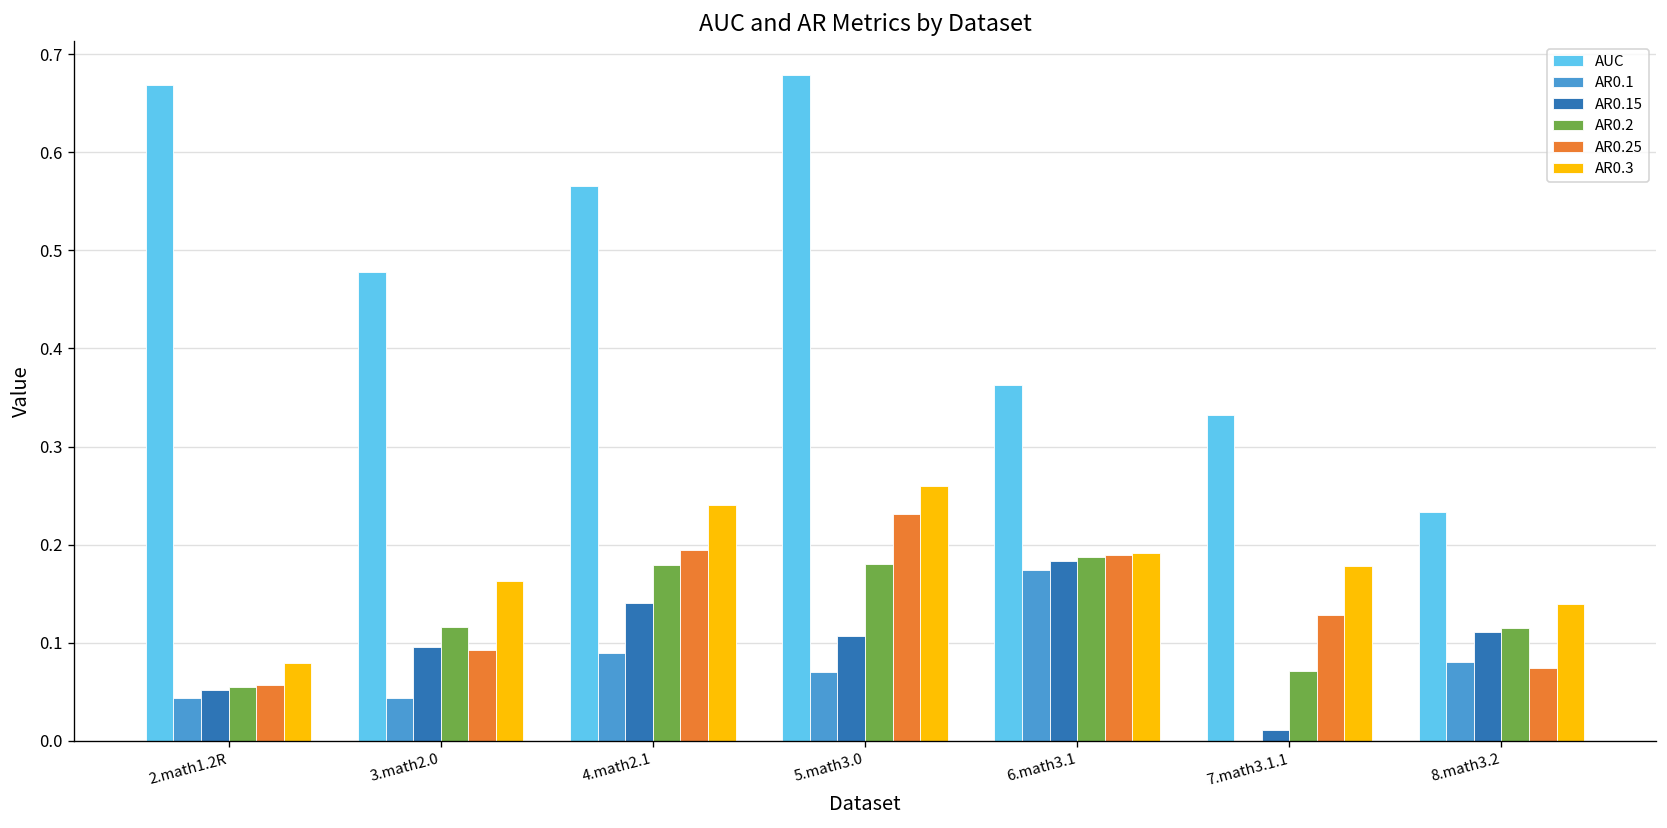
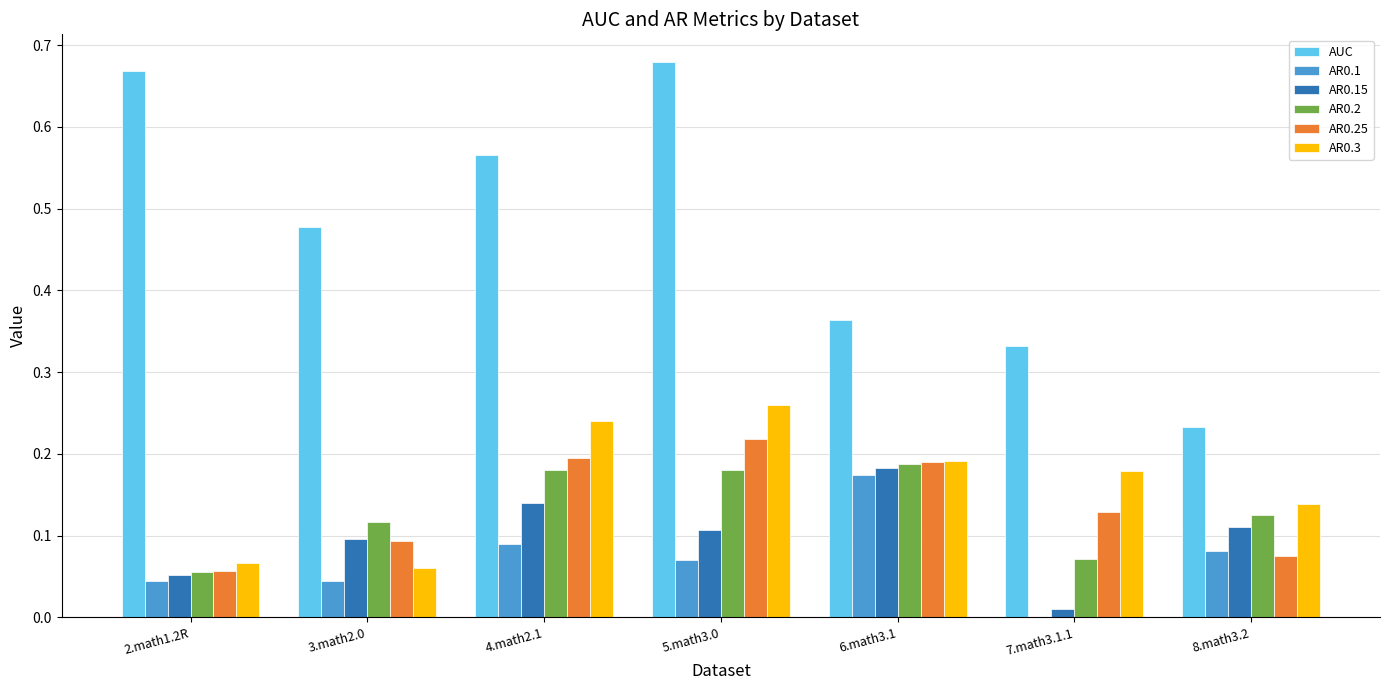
  {
    "AR0.2": {
      "2.math1.2R": 0.06,
      "3.math2.0": 0.12,
      "4.math2.1": 0.18,
      "5.math3.0": 0.18,
      "6.math3.1": 0.19,
      "7.math3.1.1": 0.07,
-     "8.math3.2": 0.12
+     "8.math3.2": 0.13
    },
    "AR0.25": {
      "2.math1.2R": 0.06,
      "3.math2.0": 0.09,
      "4.math2.1": 0.19,
-     "5.math3.0": 0.23,
+     "5.math3.0": 0.22,
      "6.math3.1": 0.19,
      "7.math3.1.1": 0.13,
      "8.math3.2": 0.07
    },
    "AR0.3": {
-     "2.math1.2R": 0.08,
-     "3.math2.0": 0.16,
+     "2.math1.2R": 0.07,
+     "3.math2.0": 0.06,
      "4.math2.1": 0.24,
      "5.math3.0": 0.26,
      "6.math3.1": 0.19,
      "7.math3.1.1": 0.18,
      "8.math3.2": 0.14
    }
  }
